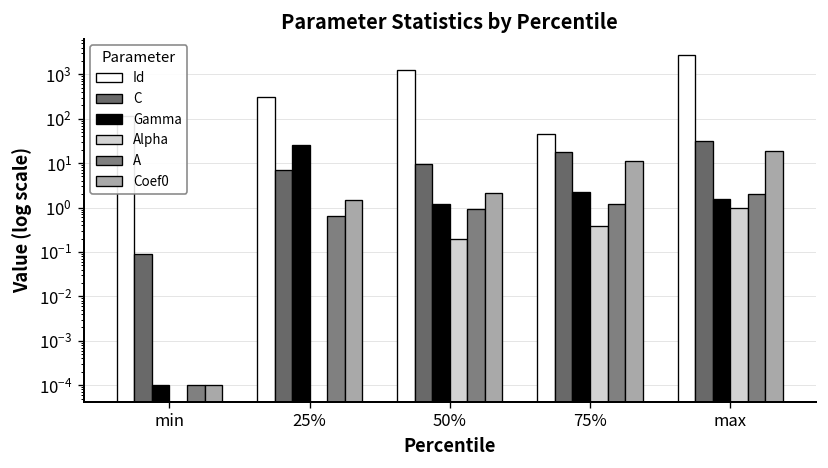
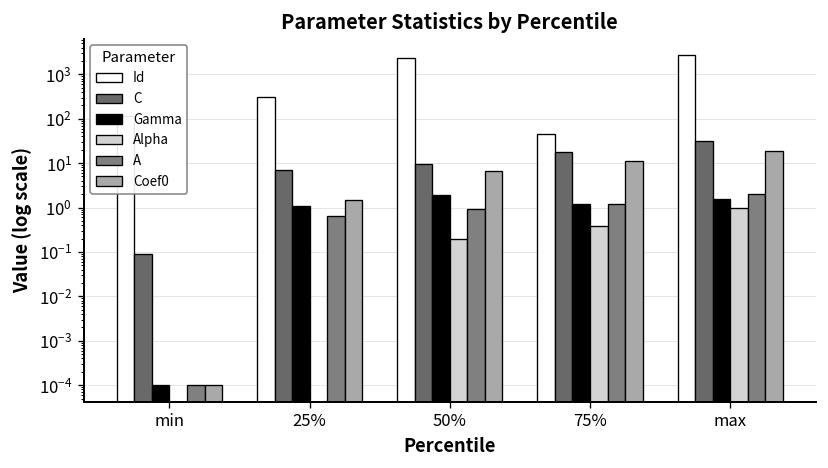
  {
    "Id": {
      "25%": 300,
-     "50%": 1200,
+     "50%": 2000,
      "75%": 50,
      "max": 3000
    },
    "Gamma": {
      "min": 0.00010,
-     "25%": 30,
-     "50%": 1.2,
-     "75%": 2,
+     "25%": 1.1,
+     "50%": 2,
+     "75%": 1.2,
      "max": 1.6
    },
    "Alpha": {
      "50%": 0.2,
      "75%": 0.4,
      "max": 1.0
    },
    "Coef0": {
      "min": 0.00010,
      "25%": 1.5,
-     "50%": 2,
+     "50%": 7,
      "75%": 11,
      "max": 20
    }
  }
